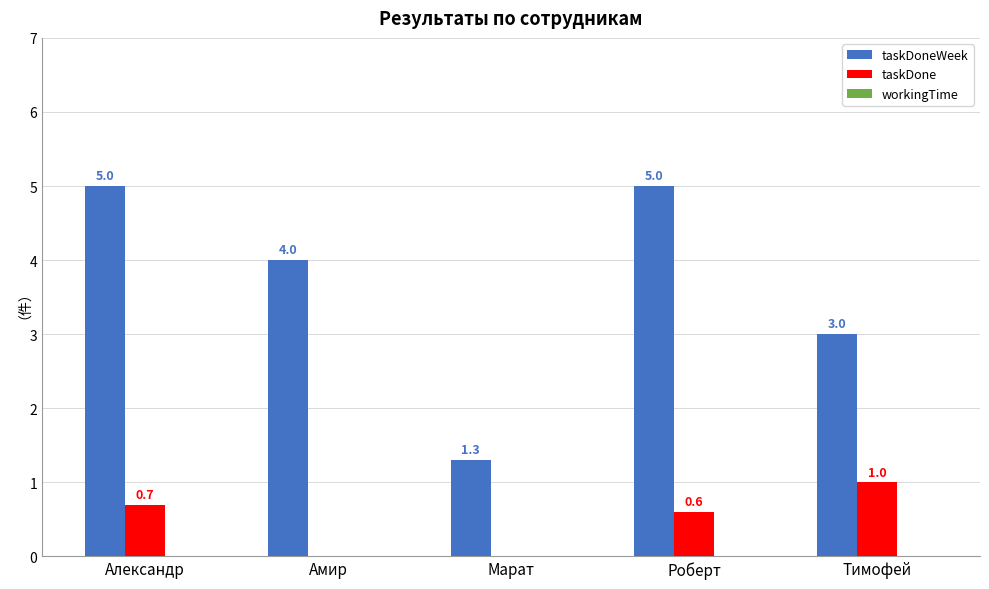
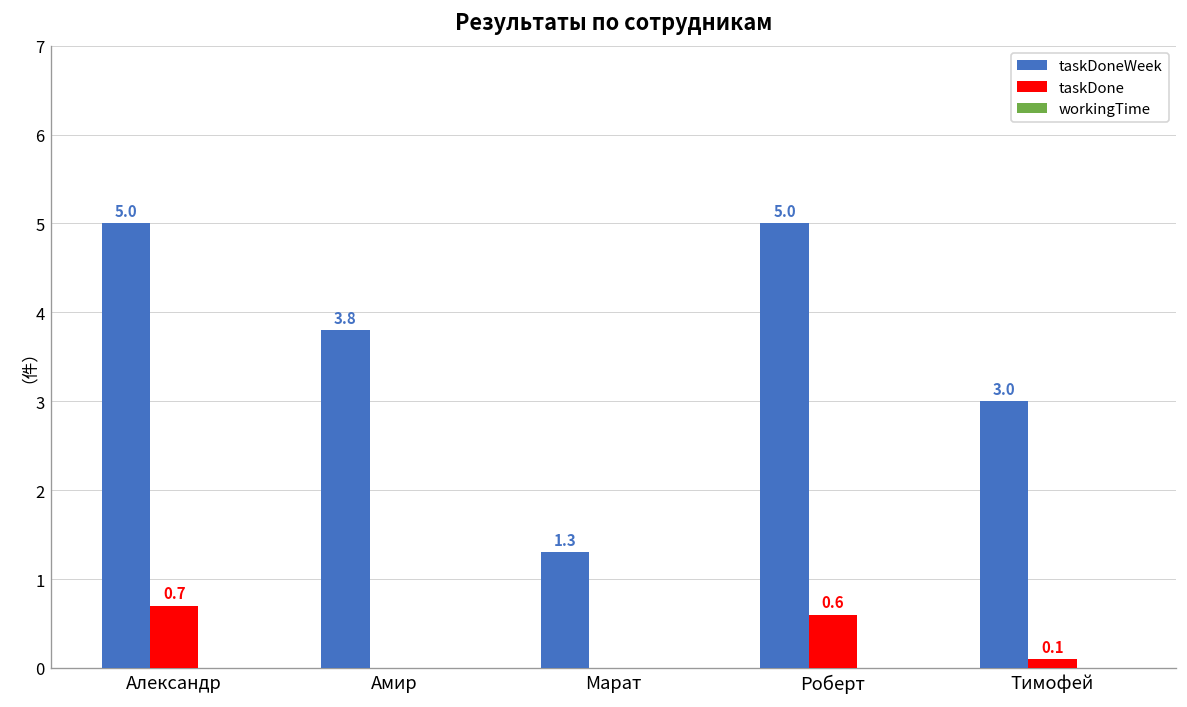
  {
    "taskDoneWeek": {
      "Александр": 5.0,
-     "Амир": 4.0,
+     "Амир": 3.8,
      "Марат": 1.3,
      "Роберт": 5.0,
      "Тимофей": 3.0
    },
    "taskDone": {
      "Александр": 0.7,
      "Роберт": 0.6,
-     "Тимофей": 1.0
+     "Тимофей": 0.1
    },
    "workingTime": {
      "Александр": 0.0,
      "Амир": 0.0,
      "Марат": 0.0,
      "Роберт": 0.0,
      "Тимофей": 0.0
    }
  }
